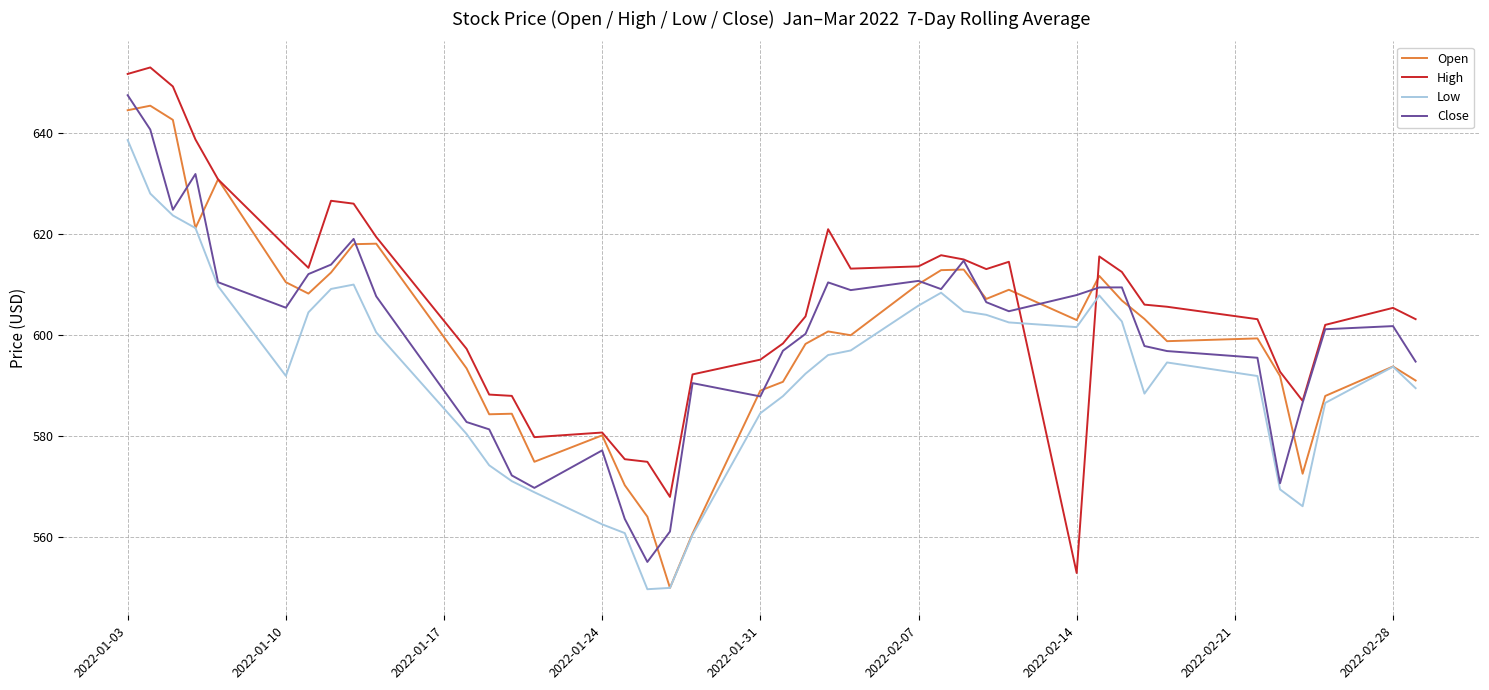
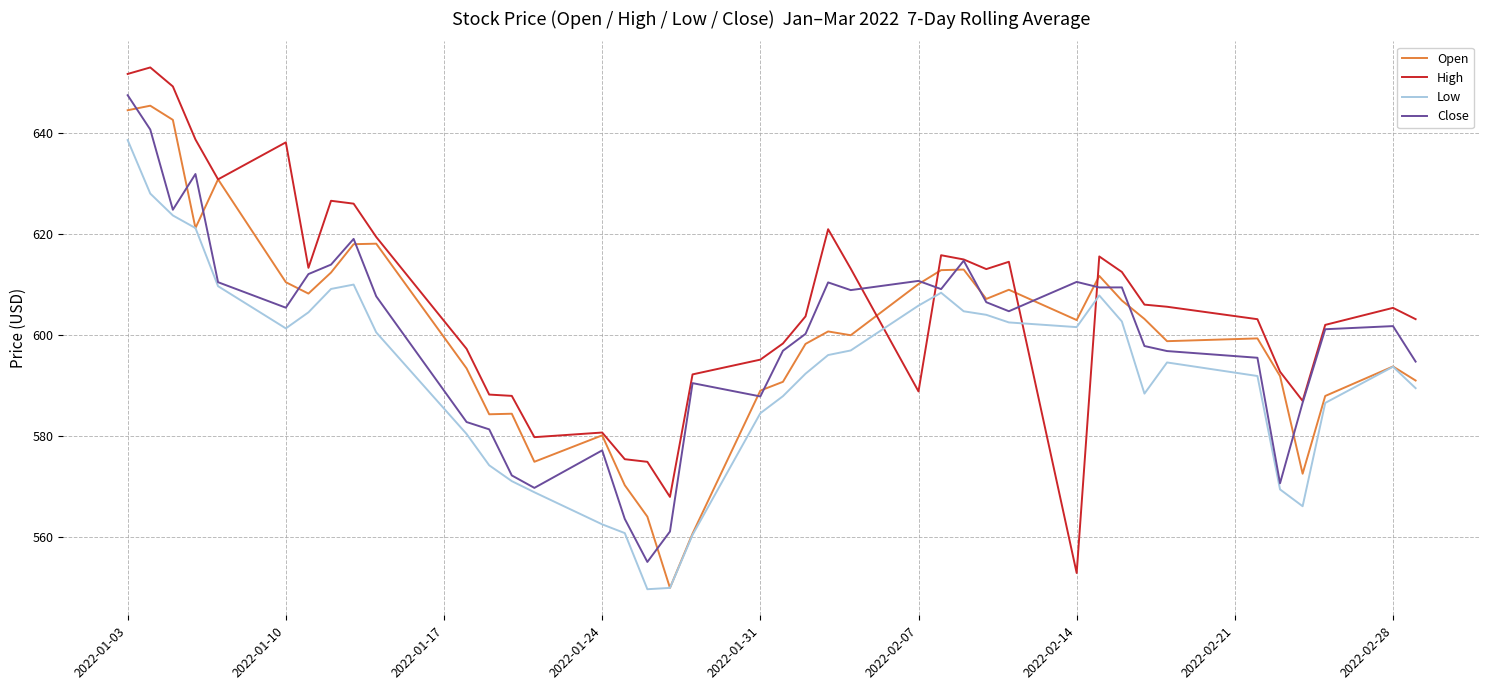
  {
    "Open": {
      "2022-01-03": 645,
      "2022-01-10": 610,
      "2022-01-24": 580,
      "2022-01-31": 589,
      "2022-02-07": 610,
      "2022-02-14": 603
    },
    "High": {
      "2022-01-03": 652,
-     "2022-01-10": 618,
+     "2022-01-10": 638,
      "2022-01-24": 581,
      "2022-01-31": 595,
-     "2022-02-07": 614,
+     "2022-02-07": 589,
      "2022-02-14": 553,
      "2022-02-28": 605
    },
    "Low": {
      "2022-01-03": 639,
-     "2022-01-10": 592,
+     "2022-01-10": 601,
      "2022-01-24": 562,
      "2022-01-31": 585,
      "2022-02-07": 606,
      "2022-02-14": 602
    },
    "Close": {
      "2022-01-03": 648,
      "2022-01-10": 605,
      "2022-01-24": 577,
      "2022-01-31": 588,
      "2022-02-07": 611,
-     "2022-02-14": 608,
+     "2022-02-14": 611,
      "2022-02-28": 602
    }
  }
